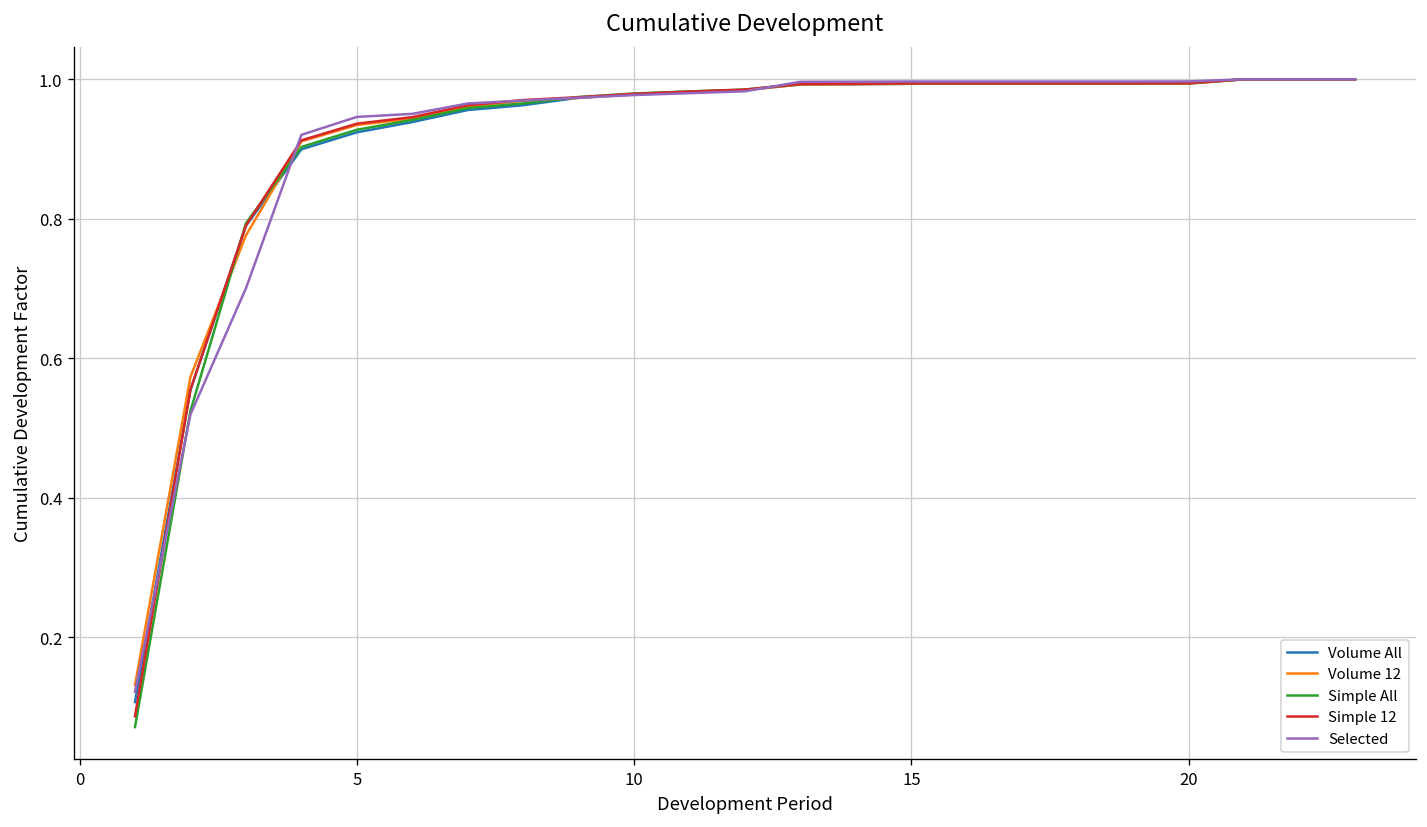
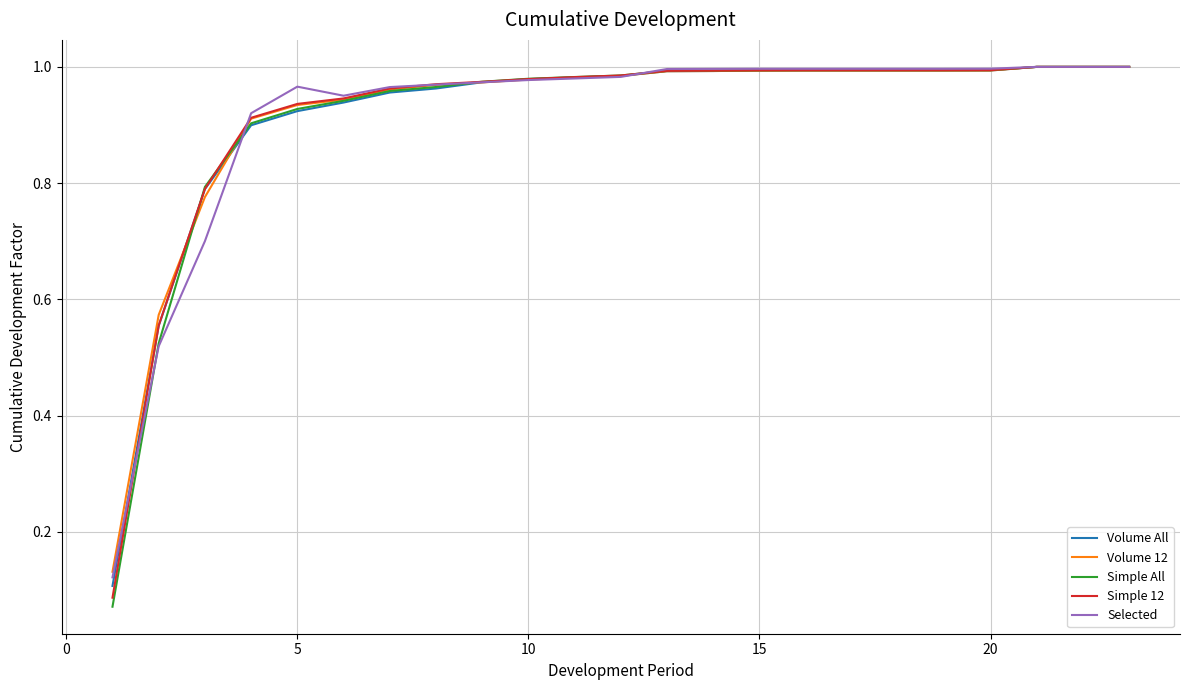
  {
    "Selected": {
-     "5": 0.95
+     "5": 0.97
    }
  }
